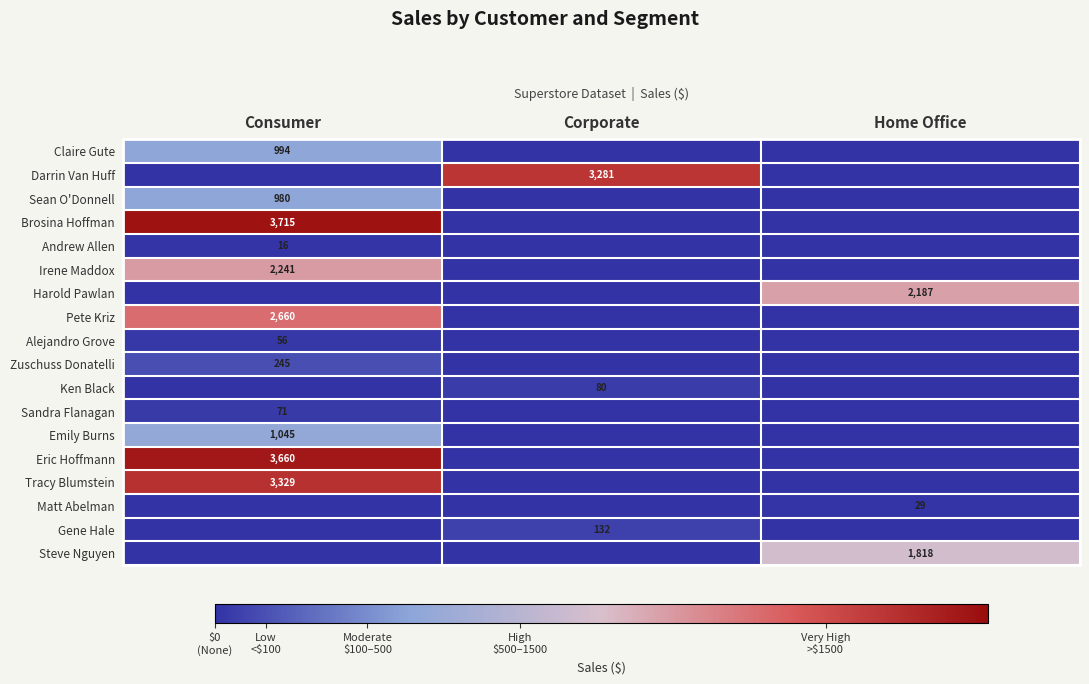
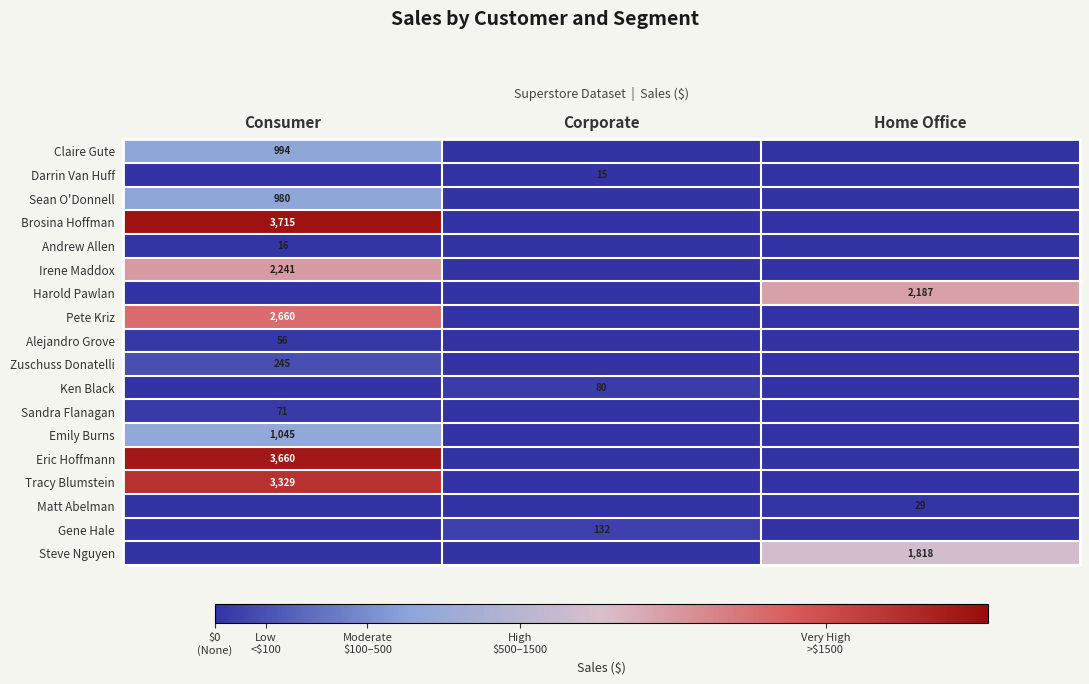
  {
    "Claire Gute": {
      "Consumer": "994"
    },
    "Darrin Van Huff": {
-     "Corporate": "3,281"
+     "Corporate": "15"
    },
    "Sean O'Donnell": {
      "Consumer": "980"
    },
    "Brosina Hoffman": {
      "Consumer": "3,715"
    },
    "Andrew Allen": {
      "Consumer": "16"
    },
    "Irene Maddox": {
      "Consumer": "2,241"
    },
    "Harold Pawlan": {
      "Home Office": "2,187"
    },
    "Pete Kriz": {
      "Consumer": "2,660"
    },
    "Alejandro Grove": {
      "Consumer": "56"
    },
    "Zuschuss Donatelli": {
      "Consumer": "245"
    },
    "Ken Black": {
      "Corporate": "80"
    },
    "Sandra Flanagan": {
      "Consumer": "71"
    },
    "Emily Burns": {
      "Consumer": "1,045"
    },
    "Eric Hoffmann": {
      "Consumer": "3,660"
    },
    "Tracy Blumstein": {
      "Consumer": "3,329"
    },
    "Matt Abelman": {
      "Home Office": "29"
    },
    "Gene Hale": {
      "Corporate": "132"
    },
    "Steve Nguyen": {
      "Home Office": "1,818"
    }
  }
